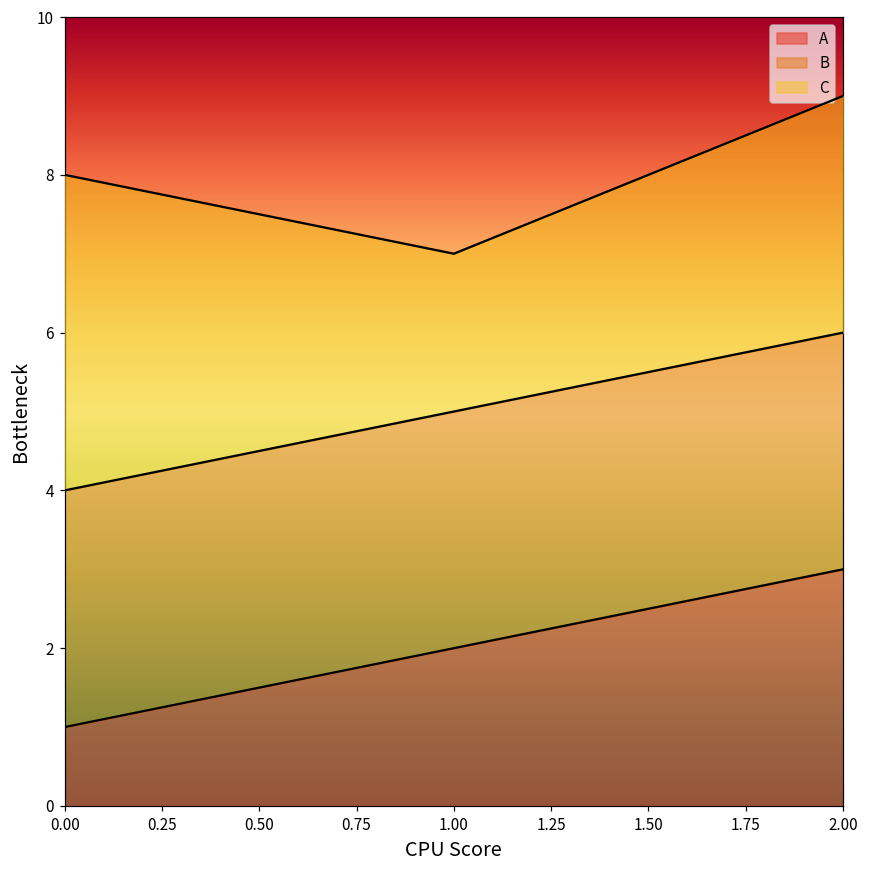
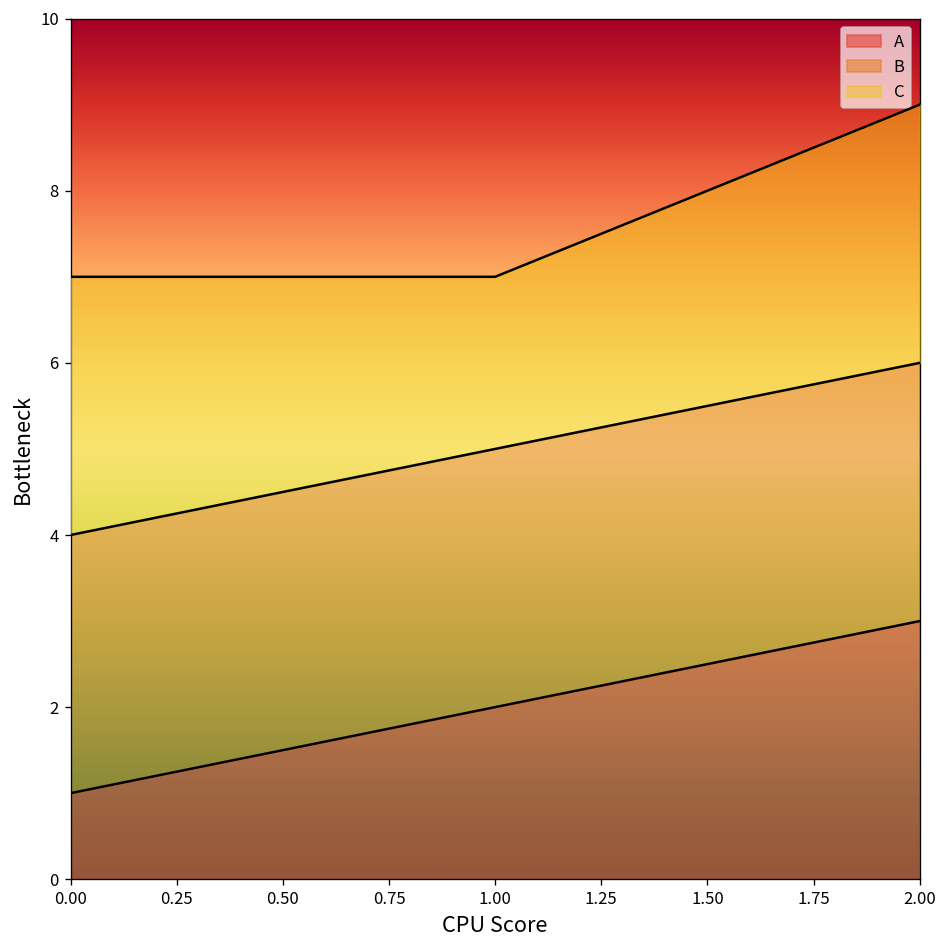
  {
    "C": {
-     "0.00": 8,
+     "0.00": 7,
      "1.00": 7,
      "2.00": 9
    }
  }
